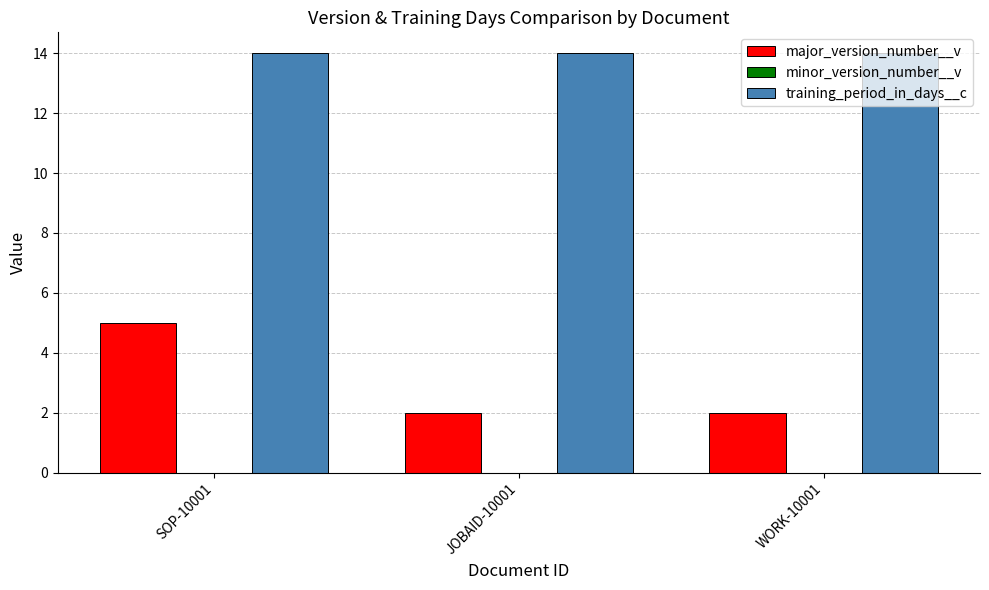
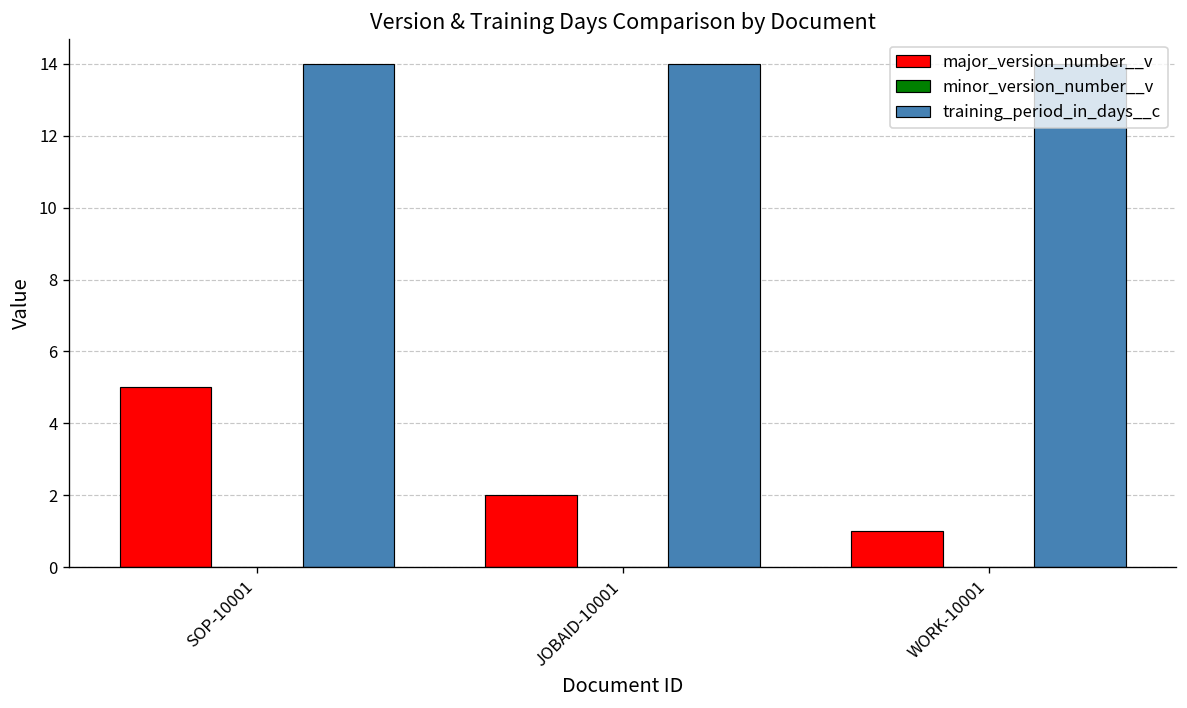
  {
    "major_version_number__v": {
      "SOP-10001": 5,
      "JOBAID-10001": 2,
-     "WORK-10001": 2
+     "WORK-10001": 1
    },
    "minor_version_number__v": {
      "SOP-10001": 0,
      "JOBAID-10001": 0,
      "WORK-10001": 0
    },
    "training_period_in_days__c": {
      "SOP-10001": 14,
      "JOBAID-10001": 14
    }
  }
